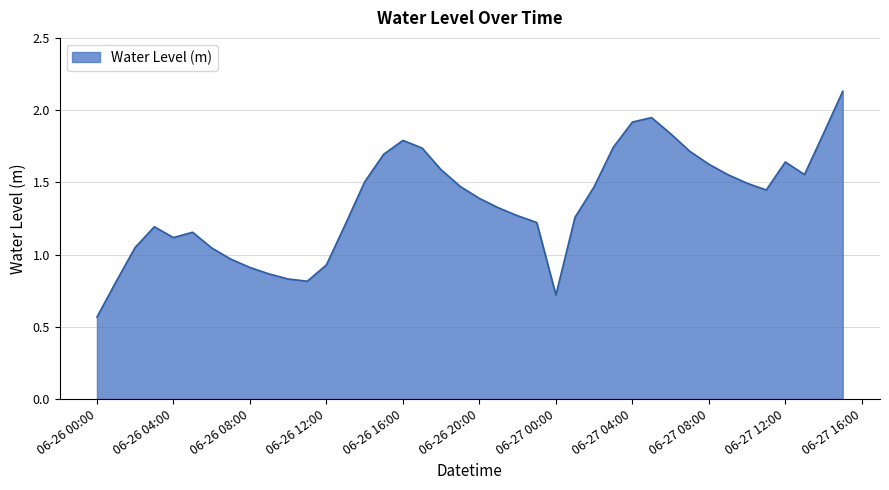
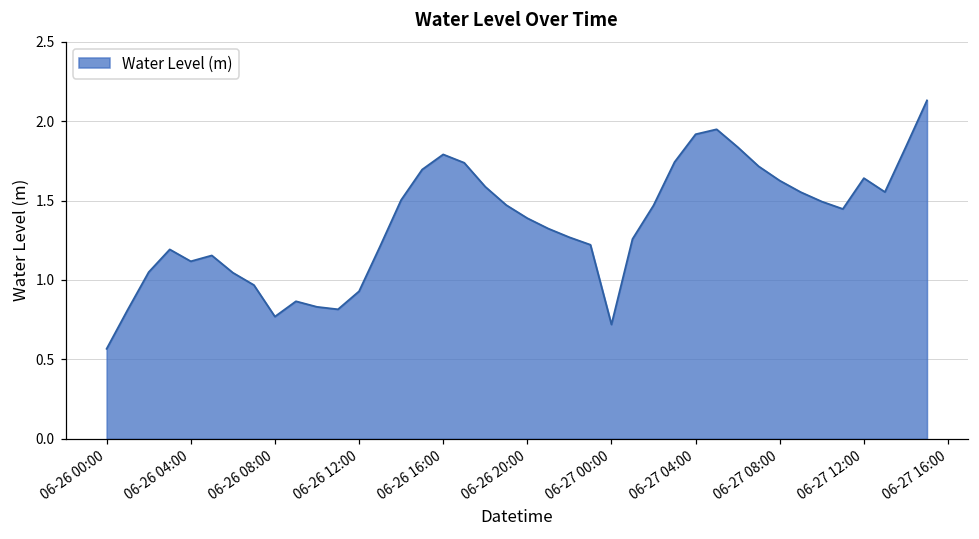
  {
    "06-26 00:00": 0.57,
    "06-26 04:00": 1.12,
-   "06-26 08:00": 0.91,
+   "06-26 08:00": 0.77,
    "06-26 12:00": 0.93,
    "06-26 16:00": 1.79,
    "06-26 20:00": 1.39,
    "06-27 00:00": 0.72,
    "06-27 04:00": 1.92,
    "06-27 08:00": 1.63,
    "06-27 12:00": 1.64
  }
